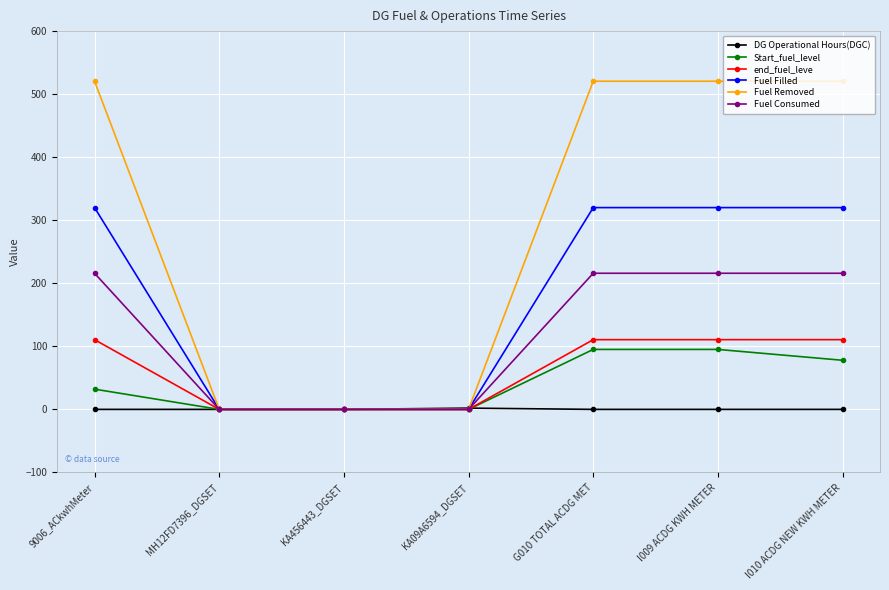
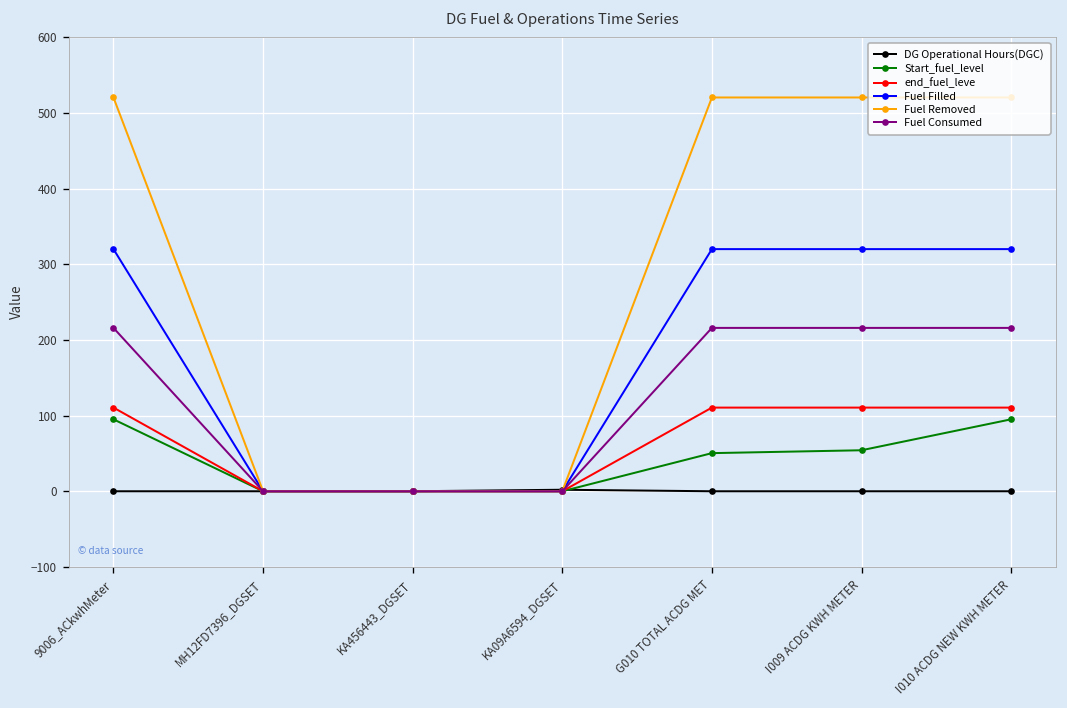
  {
    "DG Operational Hours(DGC)": {
      "9006_ACkwhMeter": 0,
      "G010 TOTAL ACDG MET": 0,
      "I009 ACDG KWH METER": 0,
      "I010 ACDG NEW KWH METER": 0
    },
    "Start_fuel_level": {
-     "9006_ACkwhMeter": 30,
-     "G010 TOTAL ACDG MET": 100,
-     "I009 ACDG KWH METER": 100,
-     "I010 ACDG NEW KWH METER": 80
+     "9006_ACkwhMeter": 100,
+     "G010 TOTAL ACDG MET": 50,
+     "I009 ACDG KWH METER": 50,
+     "I010 ACDG NEW KWH METER": 100
    },
    "end_fuel_leve": {
      "9006_ACkwhMeter": 110,
      "G010 TOTAL ACDG MET": 110,
      "I009 ACDG KWH METER": 110,
      "I010 ACDG NEW KWH METER": 110
    },
    "Fuel Filled": {
      "9006_ACkwhMeter": 320,
      "G010 TOTAL ACDG MET": 320,
      "I009 ACDG KWH METER": 320,
      "I010 ACDG NEW KWH METER": 320
    },
    "Fuel Removed": {
      "9006_ACkwhMeter": 520,
      "G010 TOTAL ACDG MET": 520,
      "I009 ACDG KWH METER": 520
    },
    "Fuel Consumed": {
      "9006_ACkwhMeter": 220,
      "G010 TOTAL ACDG MET": 220,
      "I009 ACDG KWH METER": 220,
      "I010 ACDG NEW KWH METER": 220
    }
  }
